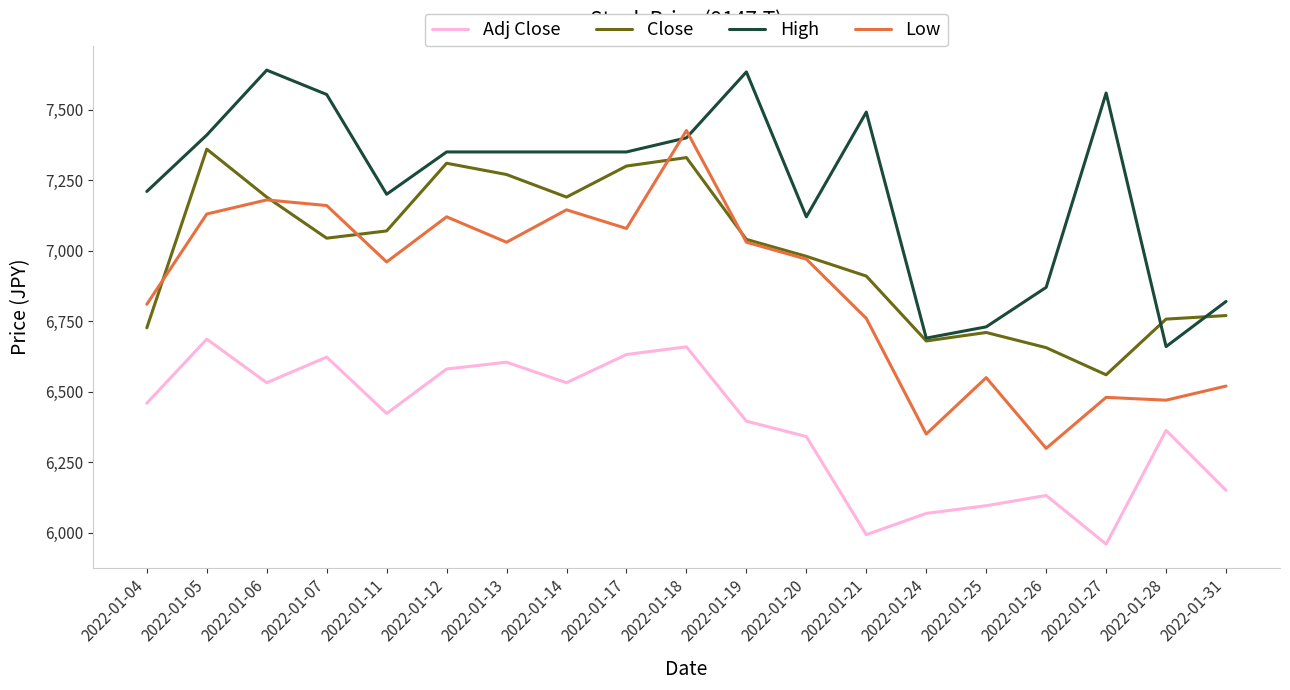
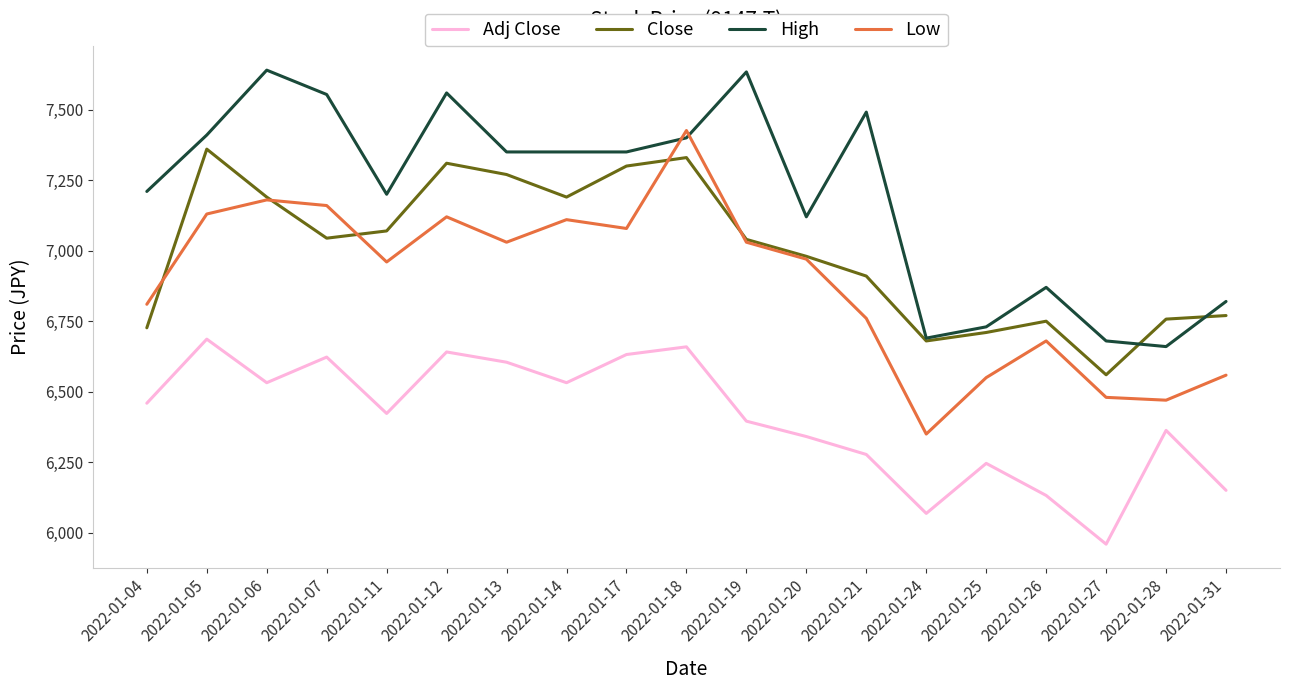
  {
    "Adj Close": {
      "2022-01-04": "6,460",
      "2022-01-05": "6,690",
      "2022-01-06": "6,530",
      "2022-01-07": "6,620",
      "2022-01-11": "6,420",
-     "2022-01-12": "6,580",
+     "2022-01-12": "6,640",
      "2022-01-13": "6,600",
      "2022-01-14": "6,530",
      "2022-01-17": "6,630",
      "2022-01-18": "6,660",
      "2022-01-19": "6,400",
      "2022-01-20": "6,340",
-     "2022-01-21": "5,990",
+     "2022-01-21": "6,280",
      "2022-01-24": "6,070",
-     "2022-01-25": "6,100",
+     "2022-01-25": "6,250",
      "2022-01-26": "6,130",
      "2022-01-27": "5,960",
      "2022-01-28": "6,360",
      "2022-01-31": "6,150"
    },
    "Close": {
      "2022-01-04": "6,730",
      "2022-01-05": "7,360",
      "2022-01-06": "7,190",
      "2022-01-07": "7,040",
      "2022-01-11": "7,070",
      "2022-01-12": "7,310",
      "2022-01-13": "7,270",
      "2022-01-14": "7,190",
      "2022-01-17": "7,300",
      "2022-01-18": "7,330",
      "2022-01-19": "7,040",
      "2022-01-20": "6,980",
      "2022-01-21": "6,910",
      "2022-01-24": "6,680",
      "2022-01-25": "6,710",
-     "2022-01-26": "6,660",
+     "2022-01-26": "6,750",
      "2022-01-27": "6,560",
      "2022-01-28": "6,760",
      "2022-01-31": "6,770"
    },
    "High": {
      "2022-01-04": "7,210",
      "2022-01-05": "7,410",
      "2022-01-06": "7,640",
      "2022-01-07": "7,550",
      "2022-01-11": "7,200",
-     "2022-01-12": "7,350",
+     "2022-01-12": "7,560",
      "2022-01-13": "7,350",
      "2022-01-14": "7,350",
      "2022-01-17": "7,350",
      "2022-01-18": "7,400",
      "2022-01-19": "7,630",
      "2022-01-20": "7,120",
      "2022-01-21": "7,490",
      "2022-01-24": "6,690",
      "2022-01-25": "6,730",
      "2022-01-26": "6,870",
-     "2022-01-27": "7,560",
+     "2022-01-27": "6,680",
      "2022-01-28": "6,660",
      "2022-01-31": "6,820"
    },
    "Low": {
      "2022-01-04": "6,810",
      "2022-01-05": "7,130",
      "2022-01-06": "7,180",
      "2022-01-07": "7,160",
      "2022-01-11": "6,960",
      "2022-01-12": "7,120",
      "2022-01-13": "7,030",
-     "2022-01-14": "7,140",
+     "2022-01-14": "7,110",
      "2022-01-17": "7,080",
      "2022-01-18": "7,430",
      "2022-01-19": "7,030",
      "2022-01-20": "6,970",
      "2022-01-21": "6,760",
      "2022-01-24": "6,350",
      "2022-01-25": "6,550",
-     "2022-01-26": "6,300",
+     "2022-01-26": "6,680",
      "2022-01-27": "6,480",
      "2022-01-28": "6,470",
-     "2022-01-31": "6,520"
+     "2022-01-31": "6,560"
    }
  }
